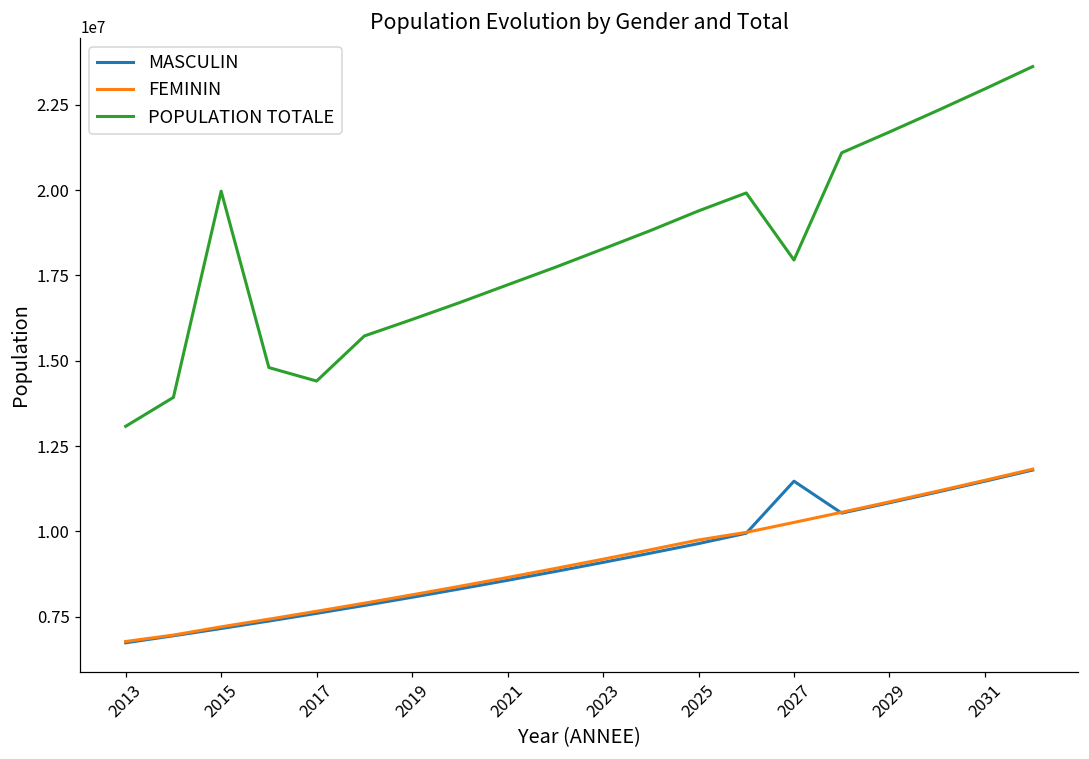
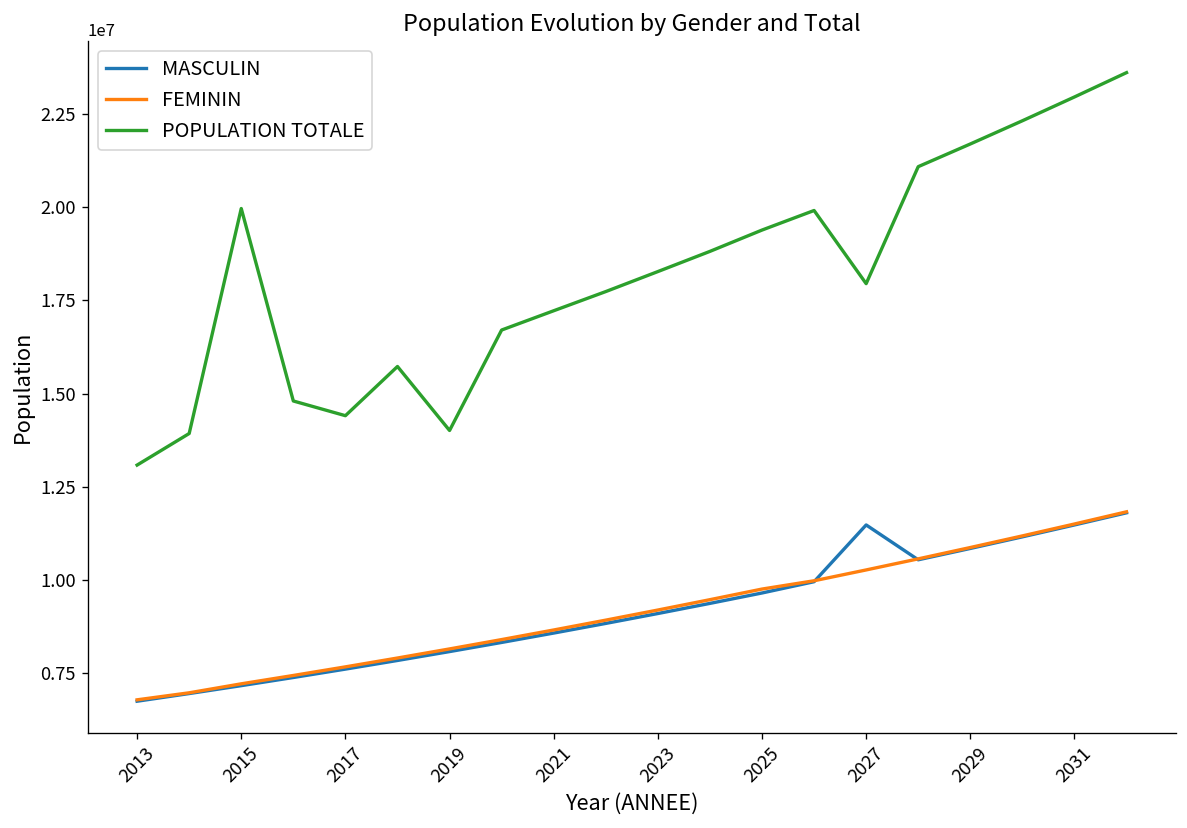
  {
    "MASCULIN": {
      "2023": 9100000,
      "2025": 9600000,
      "2027": 11500000
    },
    "FEMININ": {
      "2023": 9200000,
      "2025": 9700000,
      "2027": 10300000
    },
    "POPULATION TOTALE": {
      "2013": 13100000,
      "2015": 20000000,
      "2017": 14400000,
-     "2019": 16200000,
+     "2019": 14000000,
      "2021": 17200000,
      "2023": 18300000,
      "2025": 19400000,
      "2027": 18000000,
      "2029": 21700000,
      "2031": 23000000
    }
  }
